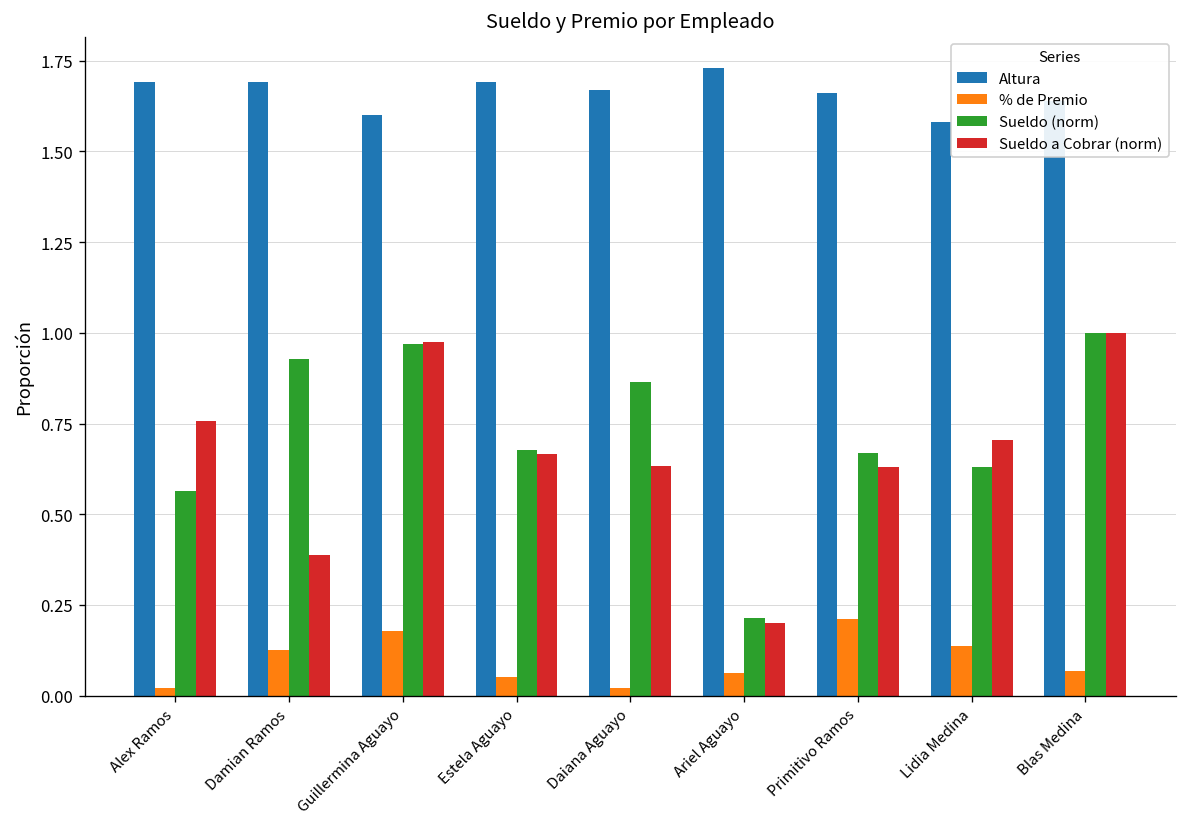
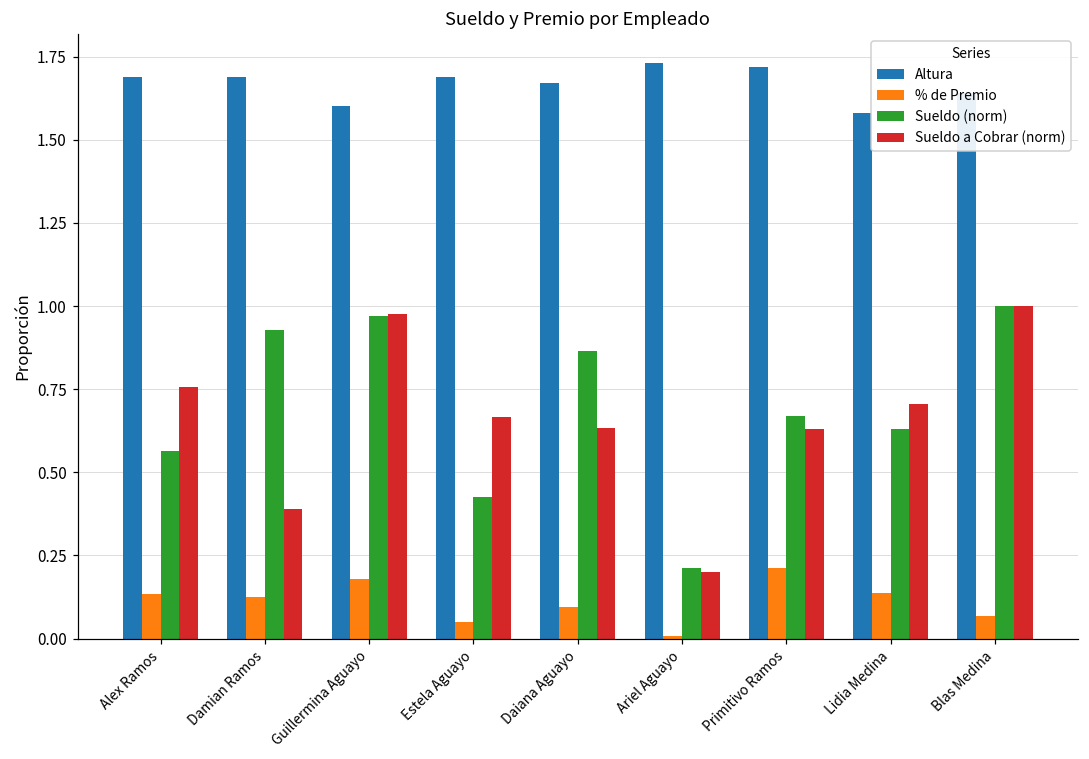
  {
    "Altura": {
      "Alex Ramos": 1.69,
      "Damian Ramos": 1.69,
      "Guillermina Aguayo": 1.60,
      "Estela Aguayo": 1.69,
      "Daiana Aguayo": 1.67,
      "Ariel Aguayo": 1.73,
-     "Primitivo Ramos": 1.66,
+     "Primitivo Ramos": 1.72,
      "Lidia Medina": 1.58
    },
    "% de Premio": {
-     "Alex Ramos": 0.02,
+     "Alex Ramos": 0.14,
      "Damian Ramos": 0.12,
      "Guillermina Aguayo": 0.18,
      "Estela Aguayo": 0.05,
-     "Daiana Aguayo": 0.02,
-     "Ariel Aguayo": 0.06,
+     "Daiana Aguayo": 0.10,
+     "Ariel Aguayo": 0.01,
      "Primitivo Ramos": 0.21,
      "Lidia Medina": 0.14,
      "Blas Medina": 0.07
    },
    "Sueldo (norm)": {
      "Alex Ramos": 0.56,
      "Damian Ramos": 0.93,
      "Guillermina Aguayo": 0.97,
-     "Estela Aguayo": 0.68,
+     "Estela Aguayo": 0.43,
      "Daiana Aguayo": 0.87,
      "Ariel Aguayo": 0.21,
      "Primitivo Ramos": 0.67,
      "Lidia Medina": 0.63,
      "Blas Medina": 1.00
    },
    "Sueldo a Cobrar (norm)": {
      "Alex Ramos": 0.76,
      "Damian Ramos": 0.39,
      "Guillermina Aguayo": 0.98,
      "Estela Aguayo": 0.67,
      "Daiana Aguayo": 0.63,
      "Ariel Aguayo": 0.20,
      "Primitivo Ramos": 0.63,
      "Lidia Medina": 0.70,
      "Blas Medina": 1.00
    }
  }
